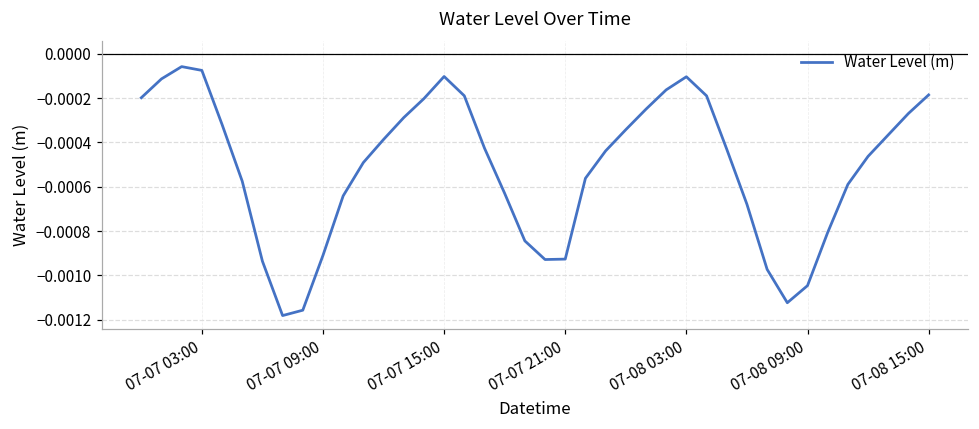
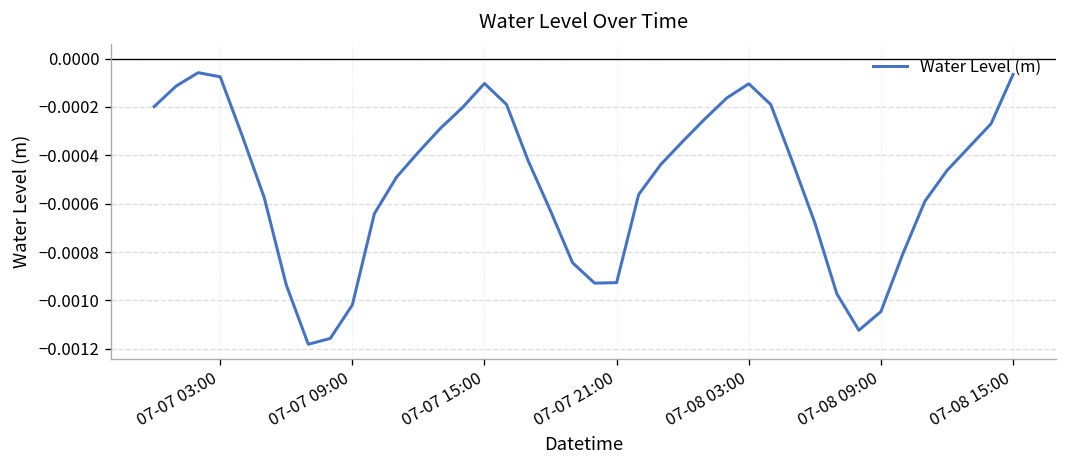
  {
    "07-07 03:00": -0.00008,
-   "07-07 09:00": -0.00091,
+   "07-07 09:00": -0.00102,
    "07-07 15:00": -0.00010,
    "07-07 21:00": -0.00093,
    "07-08 03:00": -0.00010,
    "07-08 09:00": -0.00105,
-   "07-08 15:00": -0.00019
+   "07-08 15:00": -0.00007
  }
